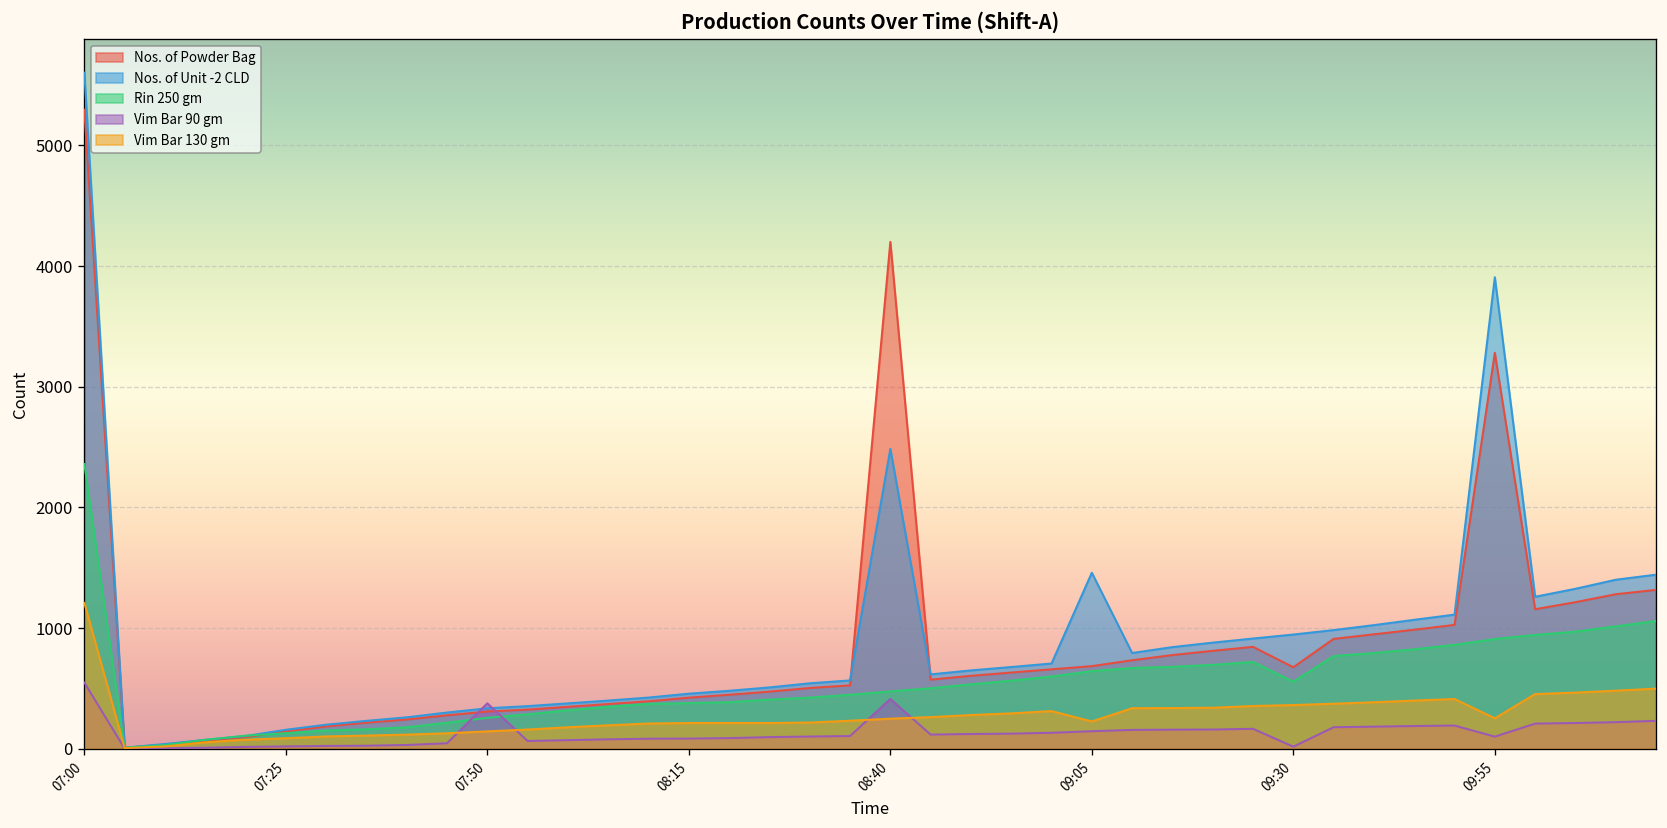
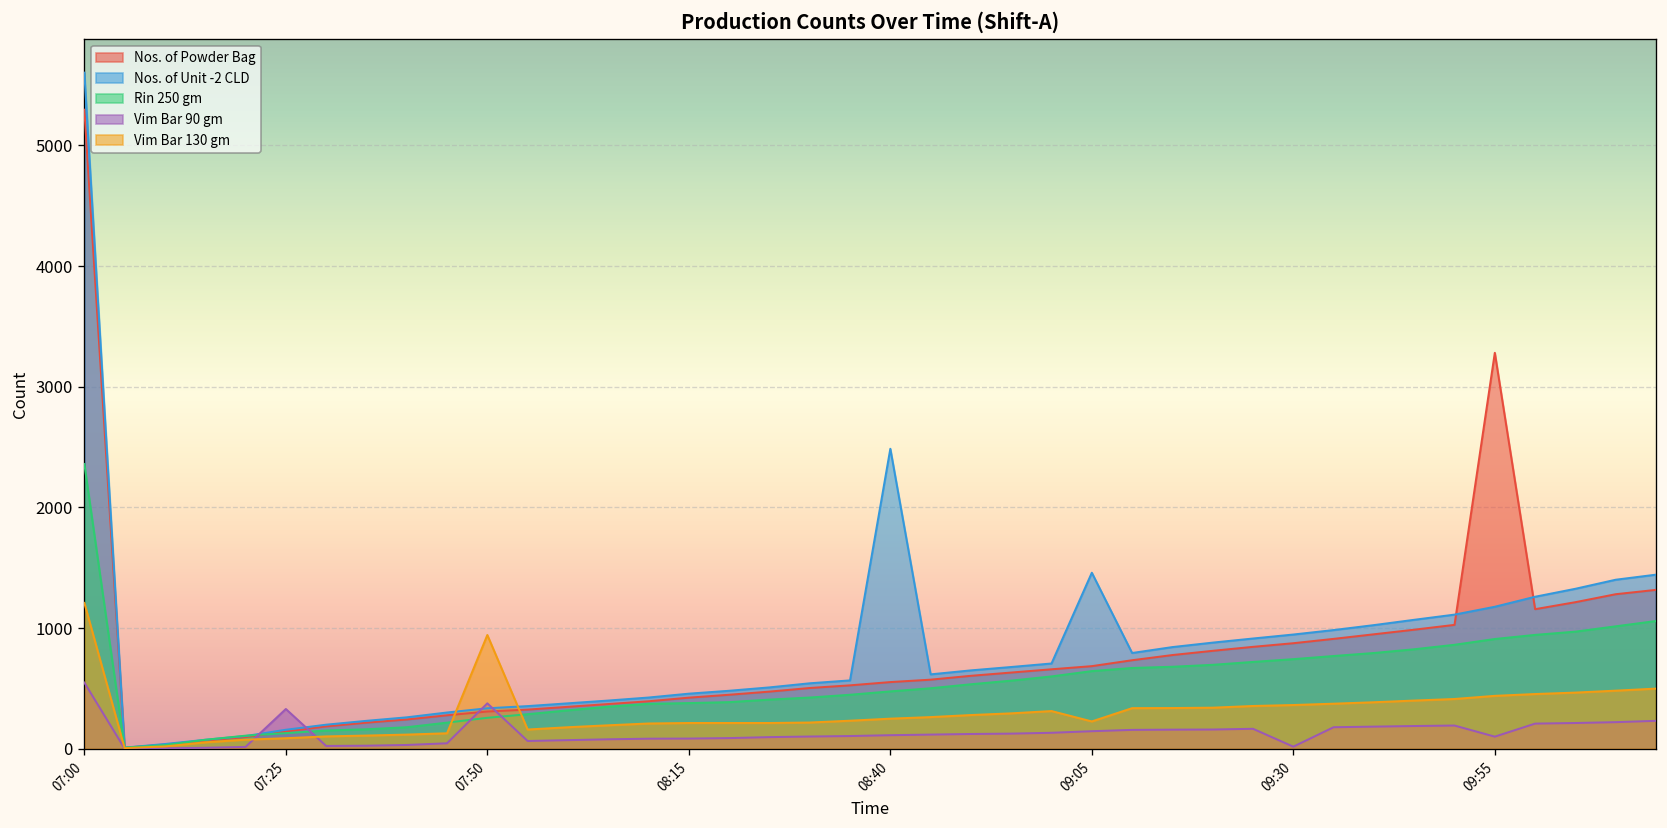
  {
    "Nos. of Powder Bag": {
      "07:00": 5300,
      "07:50": 310,
      "08:15": 420,
-     "08:40": 4200,
+     "08:40": 550,
      "09:05": 690,
-     "09:30": 680,
+     "09:30": 880,
      "09:55": 3280
    },
    "Nos. of Unit -2 CLD": {
      "07:00": 5600,
      "07:50": 340,
      "08:15": 460,
      "08:40": 2490,
      "09:05": 1460,
      "09:30": 950,
-     "09:55": 3910
+     "09:55": 1180
    },
    "Rin 250 gm": {
      "07:00": 2360,
      "07:50": 260,
      "08:15": 380,
      "08:40": 480,
      "09:05": 640,
-     "09:30": 560,
+     "09:30": 740,
      "09:55": 910
    },
    "Vim Bar 90 gm": {
      "07:00": 550,
-     "07:25": 20,
+     "07:25": 330,
      "07:50": 380,
      "08:15": 90,
-     "08:40": 410,
+     "08:40": 110,
      "09:05": 150,
      "09:30": 20,
      "09:55": 100
    },
    "Vim Bar 130 gm": {
      "07:00": 1210,
      "07:25": 90,
-     "07:50": 150,
+     "07:50": 940,
      "08:15": 210,
      "08:40": 250,
      "09:05": 230,
      "09:30": 360,
-     "09:55": 250
+     "09:55": 440
    }
  }
